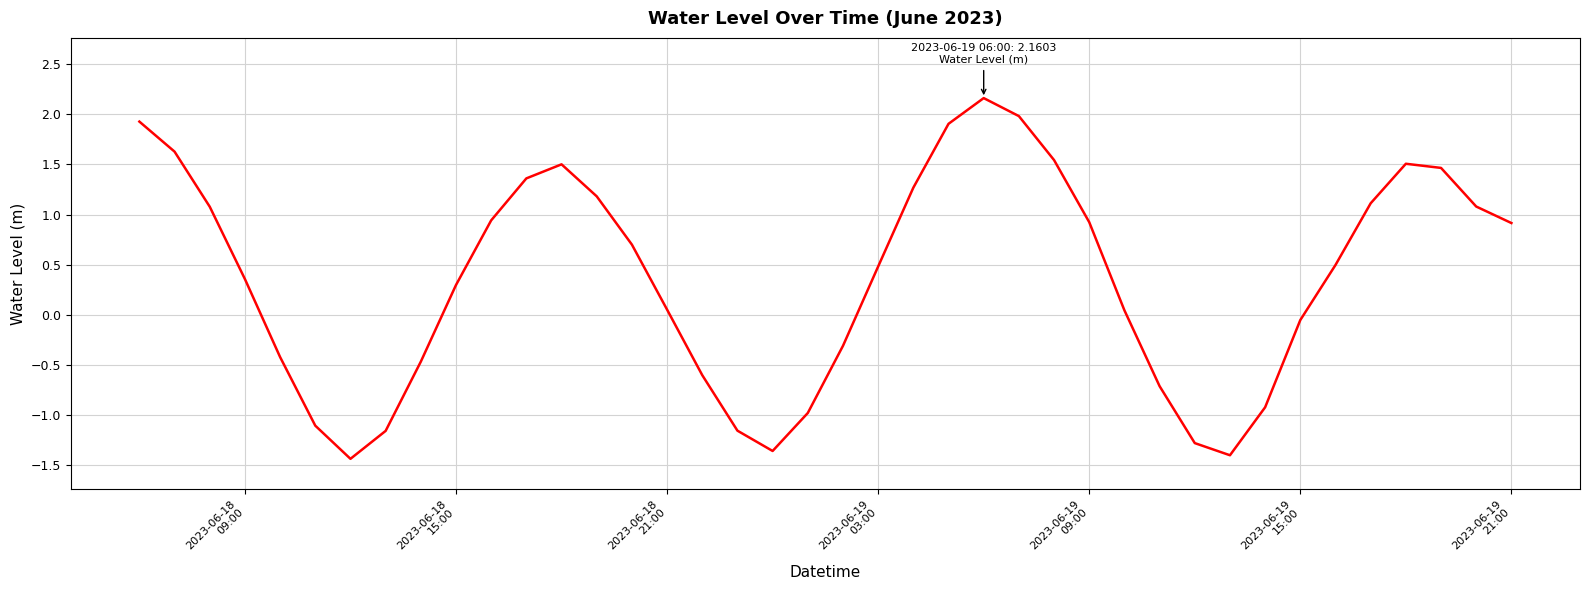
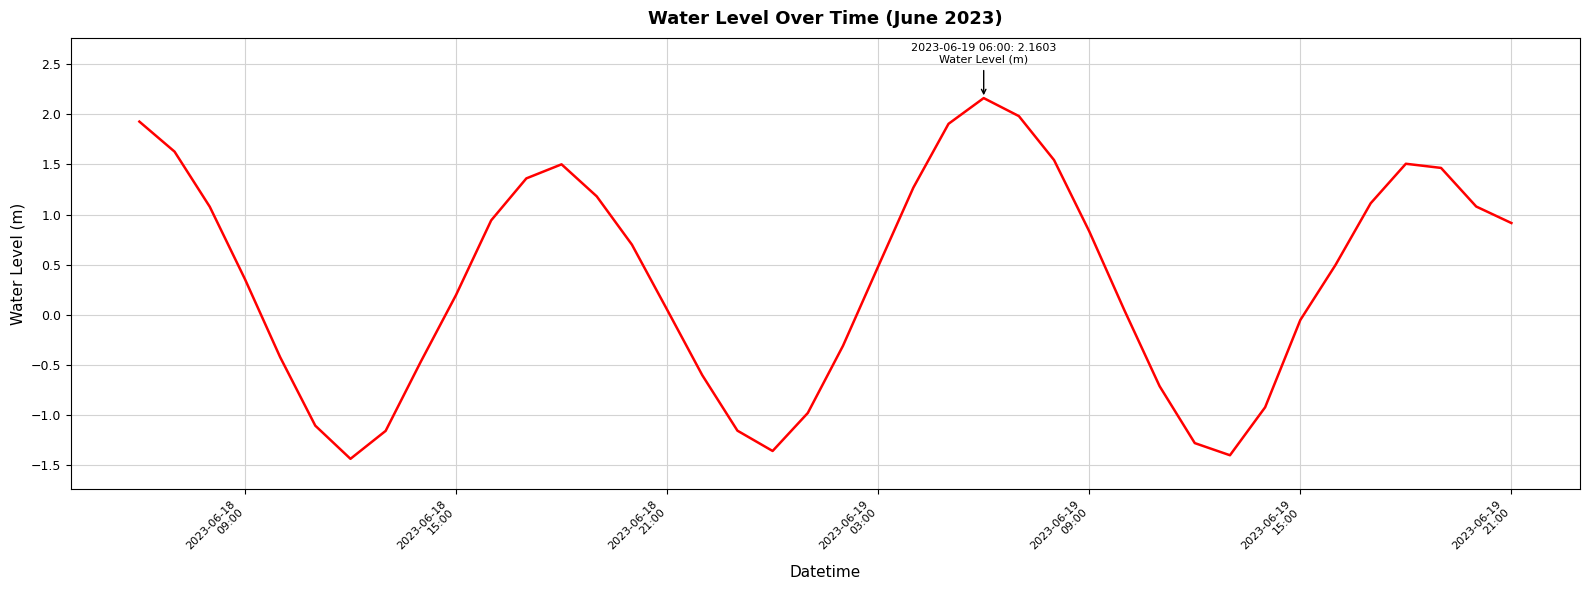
  {
    "2023-06-18 09:00": 0.36,
-   "2023-06-18 15:00": 0.30,
+   "2023-06-18 15:00": 0.20,
    "2023-06-18 21:00": 0.05,
    "2023-06-19 03:00": 0.48,
-   "2023-06-19 09:00": 0.92,
+   "2023-06-19 09:00": 0.83,
    "2023-06-19 15:00": -0.05,
    "2023-06-19 21:00": 0.92
  }
